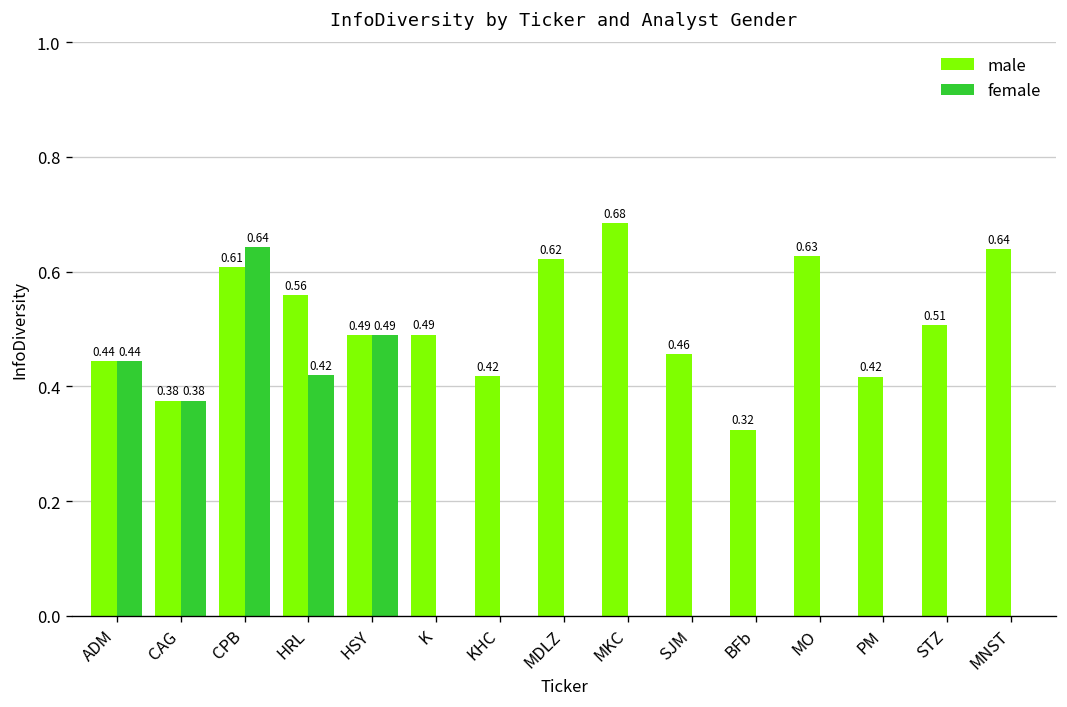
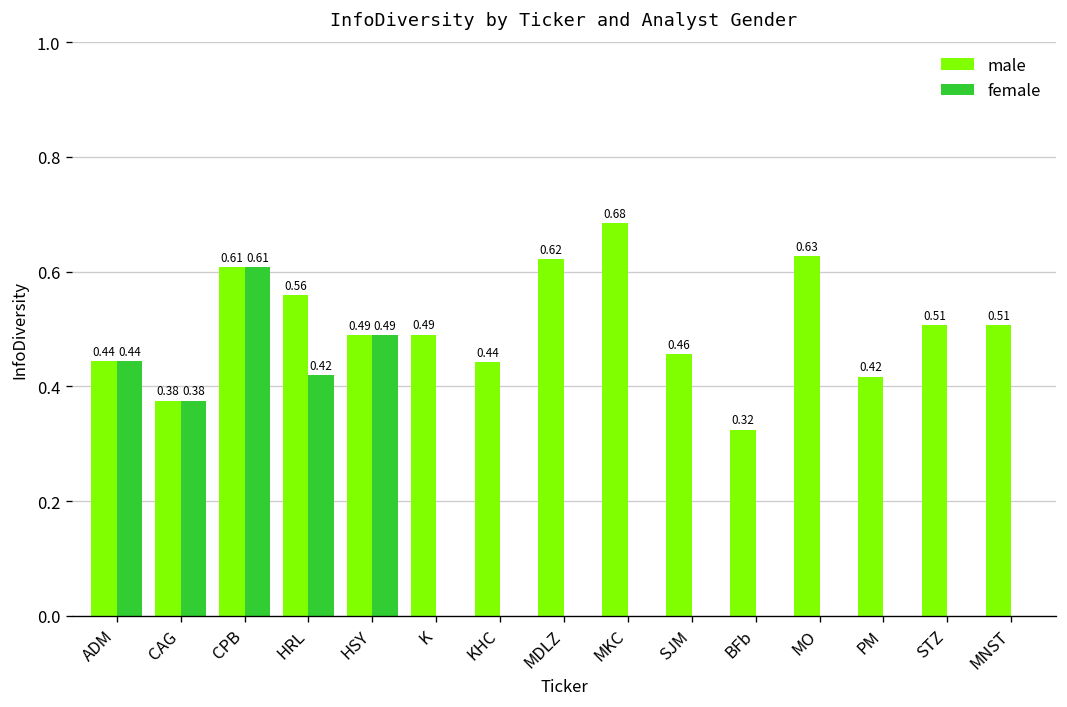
  {
    "male": {
      "ADM": 0.44,
      "CAG": 0.38,
      "CPB": 0.61,
      "HRL": 0.56,
      "HSY": 0.49,
      "K": 0.49,
-     "KHC": 0.42,
+     "KHC": 0.44,
      "MDLZ": 0.62,
      "MKC": 0.68,
      "SJM": 0.46,
      "BFb": 0.32,
      "MO": 0.63,
      "PM": 0.42,
      "STZ": 0.51,
-     "MNST": 0.64
+     "MNST": 0.51
    },
    "female": {
      "ADM": 0.44,
      "CAG": 0.38,
-     "CPB": 0.64,
+     "CPB": 0.61,
      "HRL": 0.42,
      "HSY": 0.49
    }
  }
